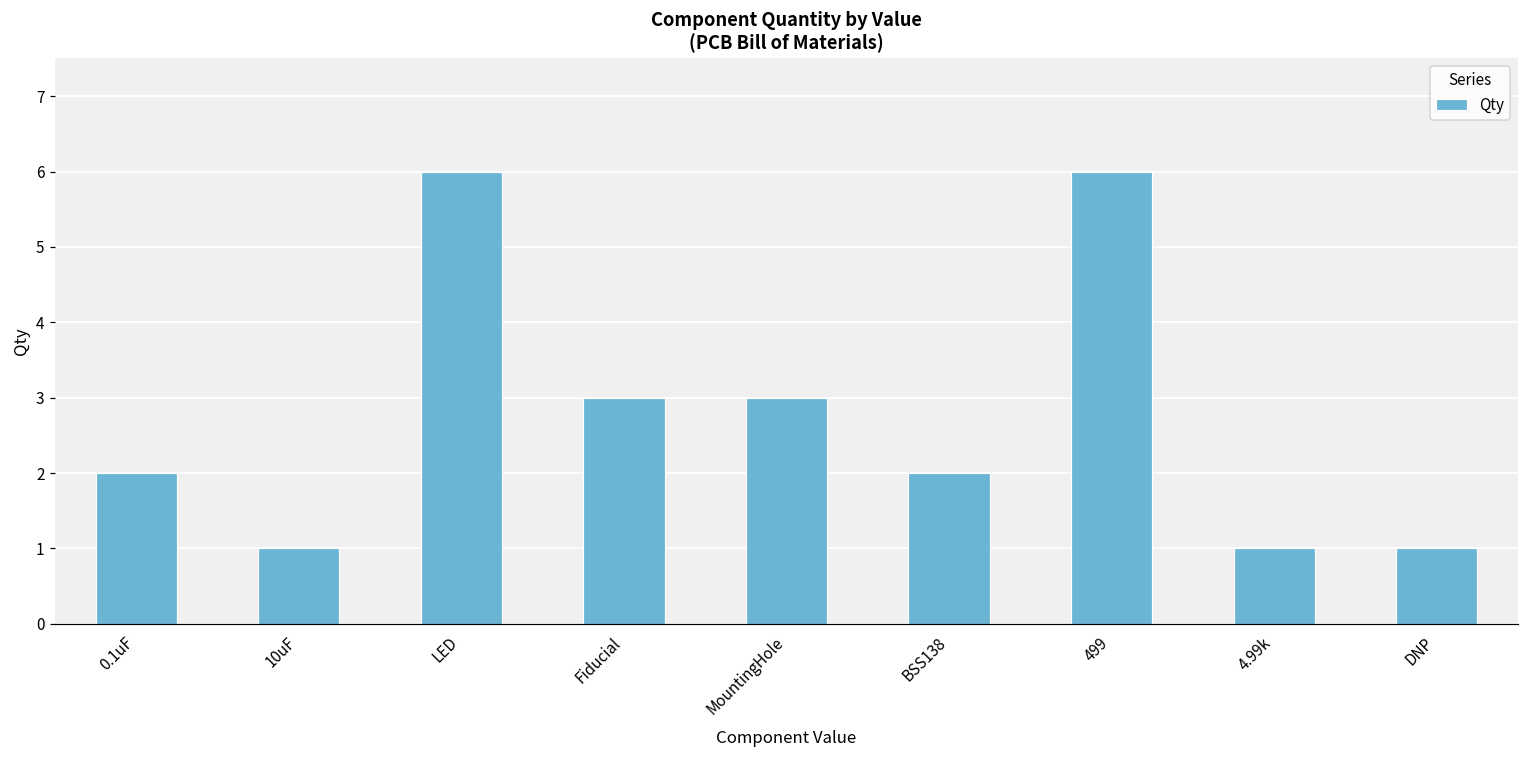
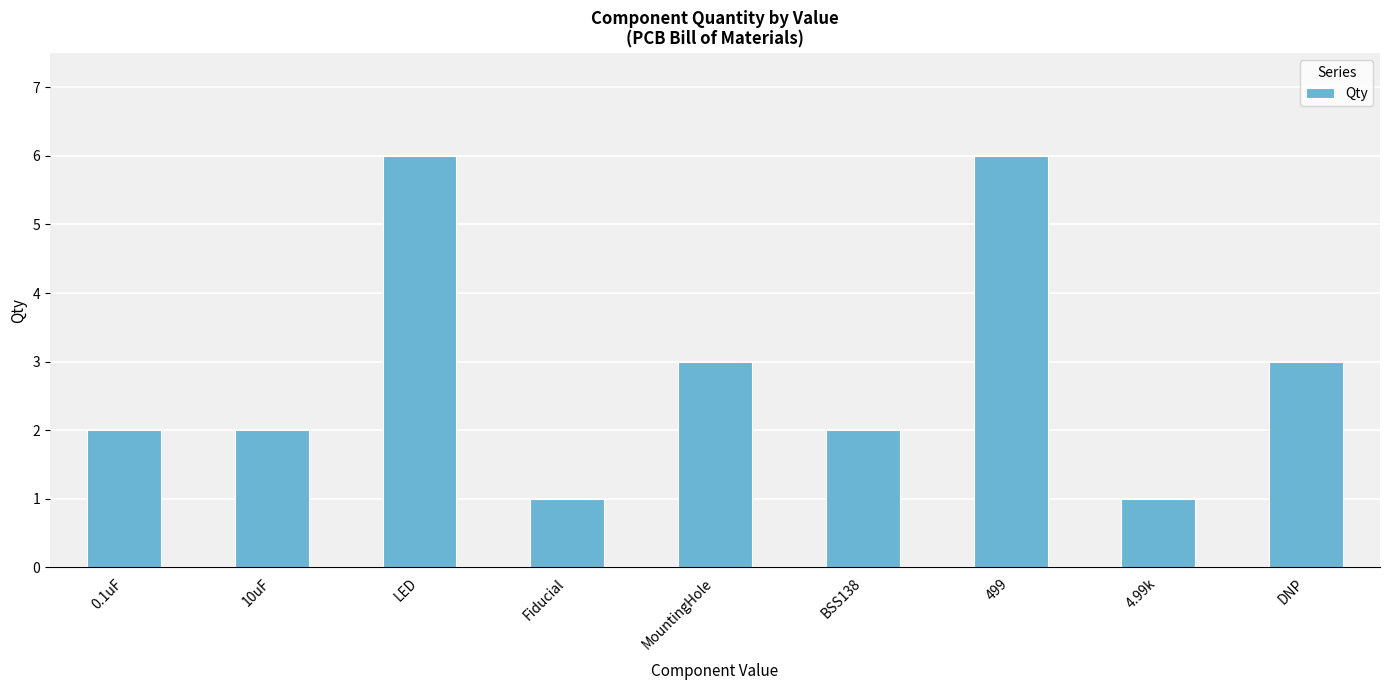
  {
    "0.1uF": 2,
-   "10uF": 1,
+   "10uF": 2,
    "LED": 6,
-   "Fiducial": 3,
+   "Fiducial": 1,
    "MountingHole": 3,
    "BSS138": 2,
    "499": 6,
    "4.99k": 1,
-   "DNP": 1
+   "DNP": 3
  }
